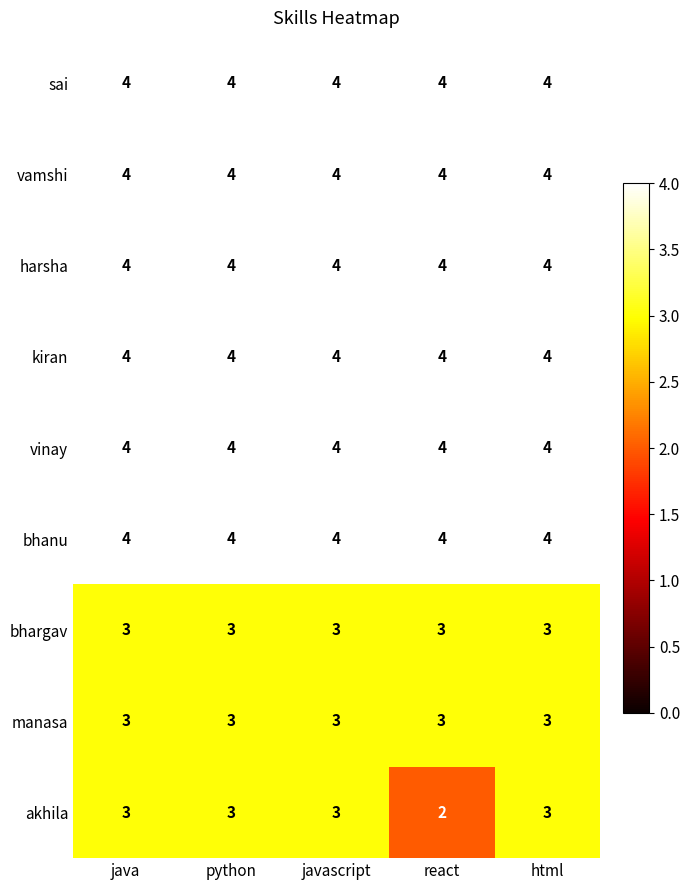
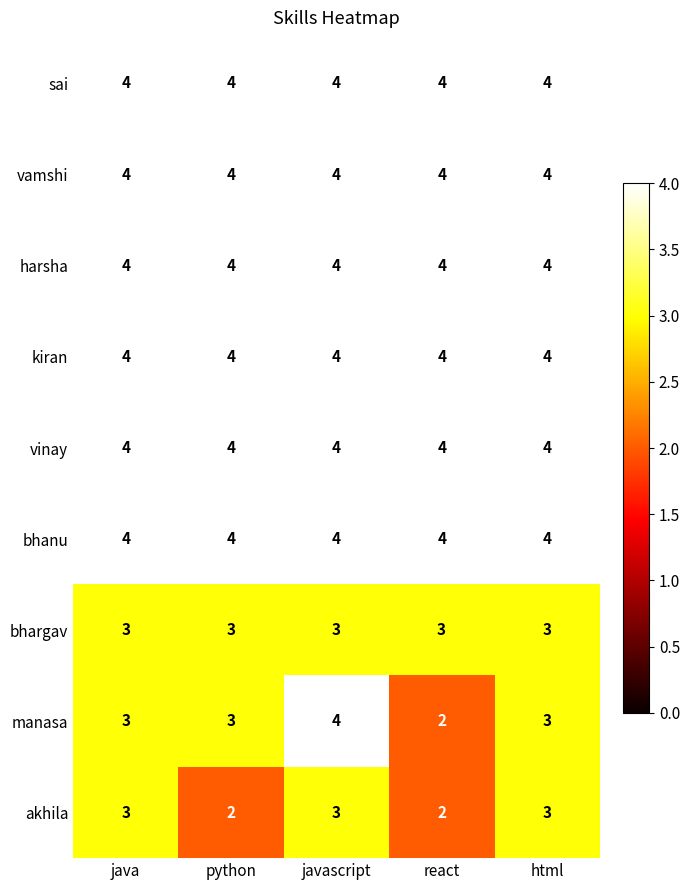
  {
    "sai": {
      "java": 4,
      "python": 4,
      "javascript": 4,
      "react": 4,
      "html": 4
    },
    "vamshi": {
      "java": 4,
      "python": 4,
      "javascript": 4,
      "react": 4,
      "html": 4
    },
    "harsha": {
      "java": 4,
      "python": 4,
      "javascript": 4,
      "react": 4,
      "html": 4
    },
    "kiran": {
      "java": 4,
      "python": 4,
      "javascript": 4,
      "react": 4,
      "html": 4
    },
    "vinay": {
      "java": 4,
      "python": 4,
      "javascript": 4,
      "react": 4,
      "html": 4
    },
    "bhanu": {
      "java": 4,
      "python": 4,
      "javascript": 4,
      "react": 4,
      "html": 4
    },
    "bhargav": {
      "java": 3,
      "python": 3,
      "javascript": 3,
      "react": 3,
      "html": 3
    },
    "manasa": {
      "java": 3,
      "python": 3,
-     "javascript": 3,
-     "react": 3,
+     "javascript": 4,
+     "react": 2,
      "html": 3
    },
    "akhila": {
      "java": 3,
-     "python": 3,
+     "python": 2,
      "javascript": 3,
      "react": 2,
      "html": 3
    }
  }
